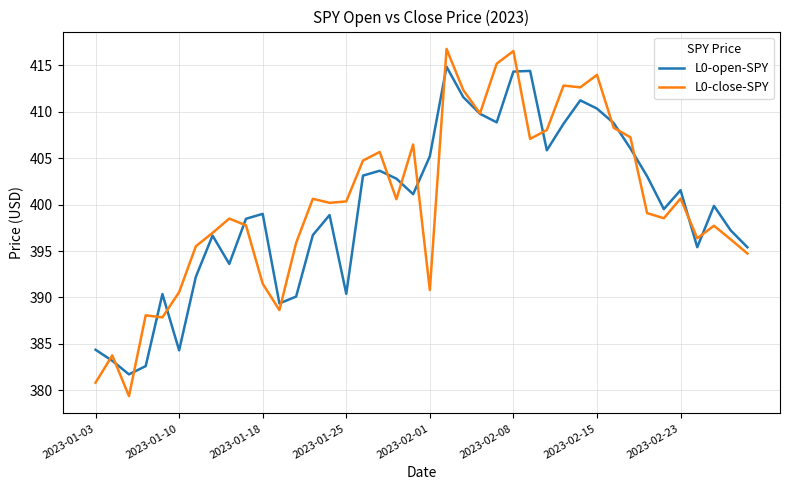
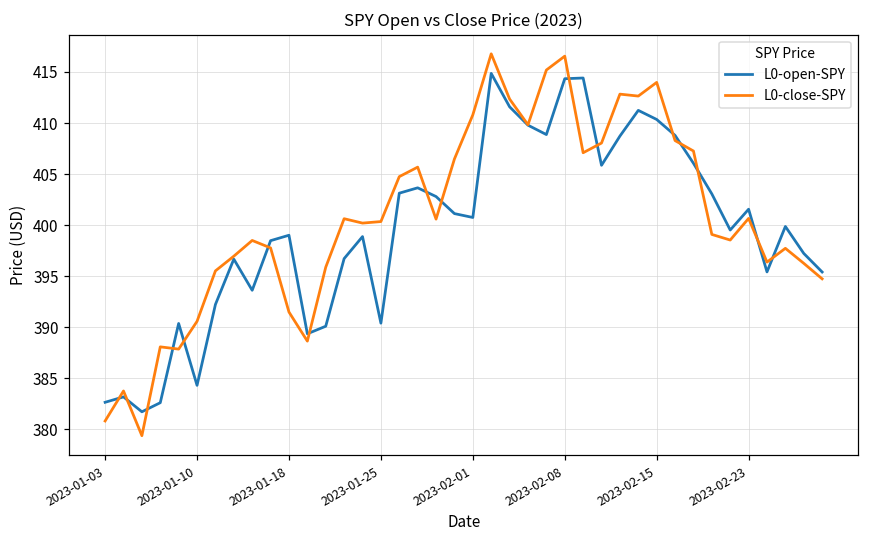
  {
    "L0-open-SPY": {
-     "2023-01-03": 384,
+     "2023-01-03": 383,
      "2023-01-10": 384,
      "2023-01-18": 399,
      "2023-01-25": 390,
-     "2023-02-01": 405,
+     "2023-02-01": 401,
      "2023-02-08": 414,
      "2023-02-15": 410,
      "2023-02-23": 402
    },
    "L0-close-SPY": {
      "2023-01-03": 381,
      "2023-01-10": 391,
      "2023-01-18": 391,
      "2023-01-25": 400,
-     "2023-02-01": 391,
+     "2023-02-01": 411,
      "2023-02-08": 417,
      "2023-02-15": 414,
      "2023-02-23": 401
    }
  }
